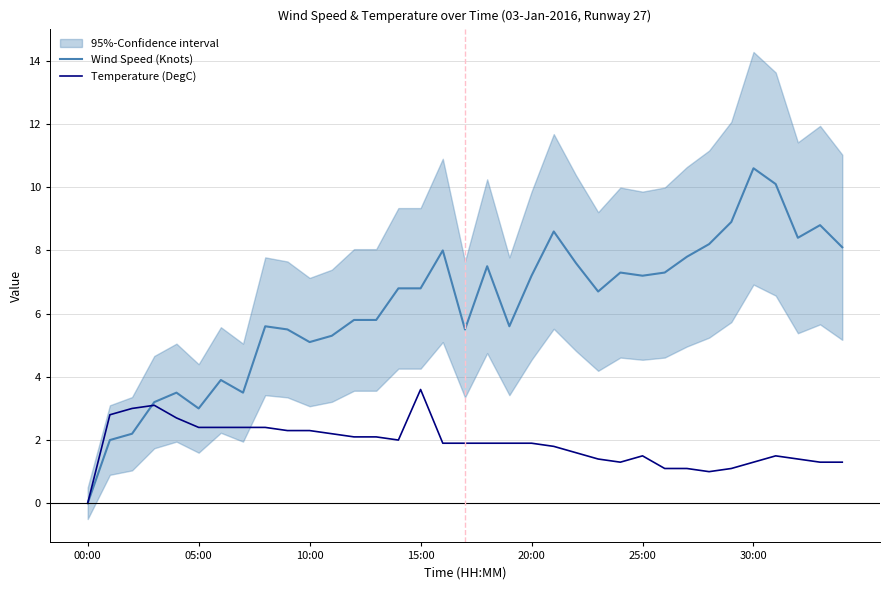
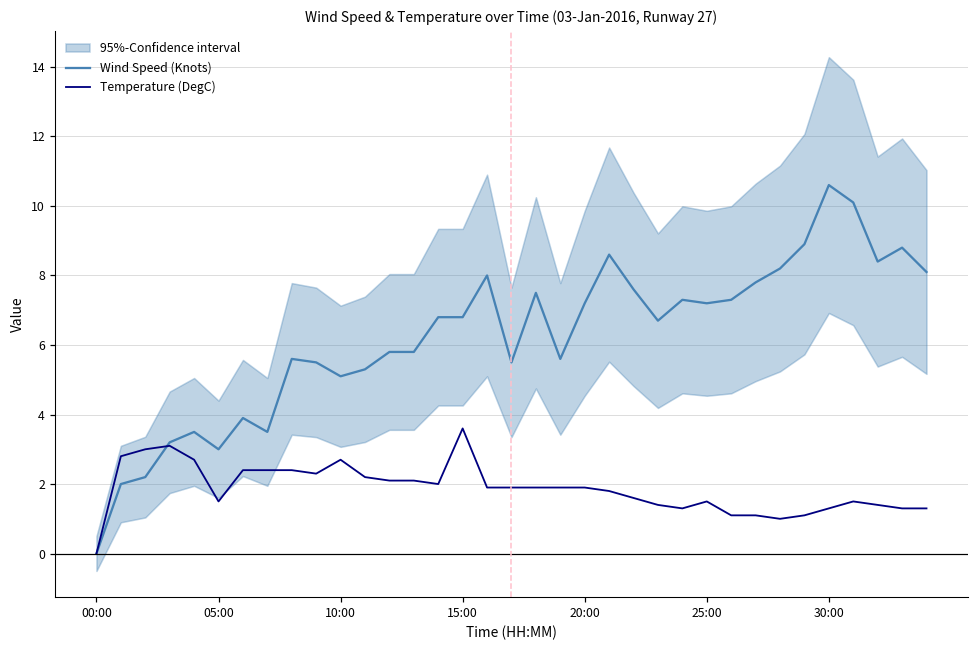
  {
    "Temperature (DegC)": {
-     "05:00": 2.4,
-     "10:00": 2.3,
+     "05:00": 1.5,
+     "10:00": 2.7,
      "15:00": 3.6,
      "20:00": 1.9,
      "25:00": 1.5,
      "30:00": 1.3
    }
  }
